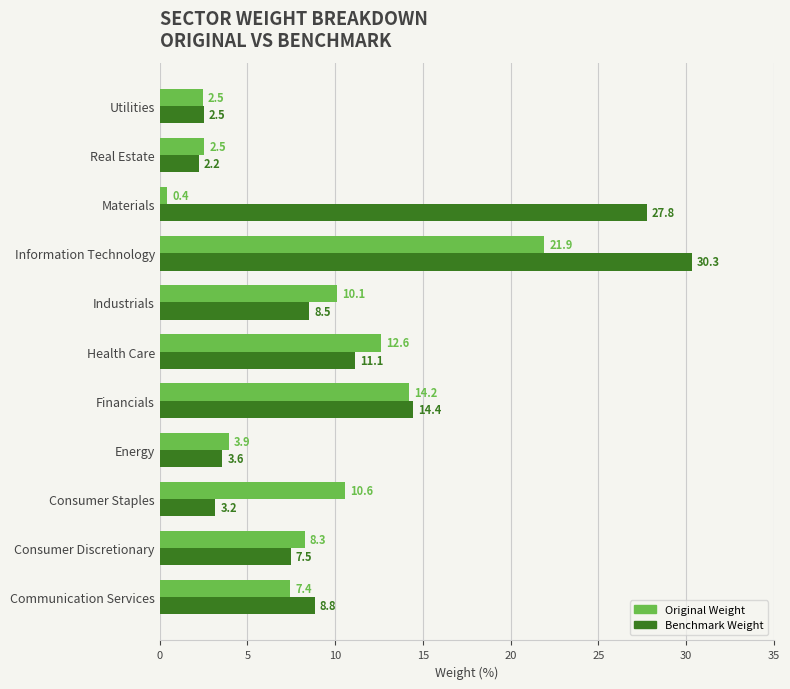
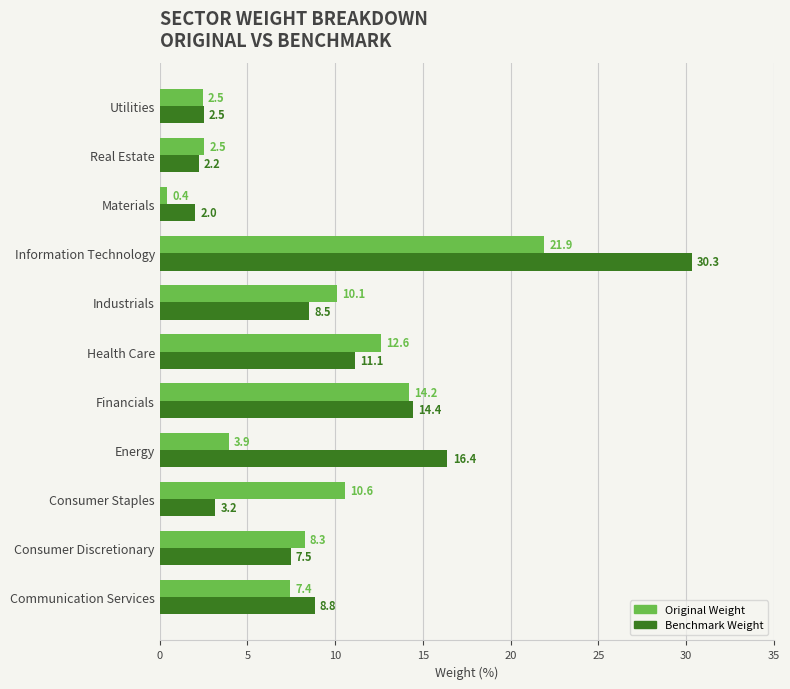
  {
    "Original Weight": {
      "Utilities": 2.5,
      "Real Estate": 2.5,
      "Materials": 0.4,
      "Information Technology": 21.9,
      "Industrials": 10.1,
      "Health Care": 12.6,
      "Financials": 14.2,
      "Energy": 3.9,
      "Consumer Staples": 10.6,
      "Consumer Discretionary": 8.3,
      "Communication Services": 7.4
    },
    "Benchmark Weight": {
      "Utilities": 2.5,
      "Real Estate": 2.2,
-     "Materials": 27.8,
+     "Materials": 2.0,
      "Information Technology": 30.3,
      "Industrials": 8.5,
      "Health Care": 11.1,
      "Financials": 14.4,
-     "Energy": 3.6,
+     "Energy": 16.4,
      "Consumer Staples": 3.2,
      "Consumer Discretionary": 7.5,
      "Communication Services": 8.8
    }
  }
